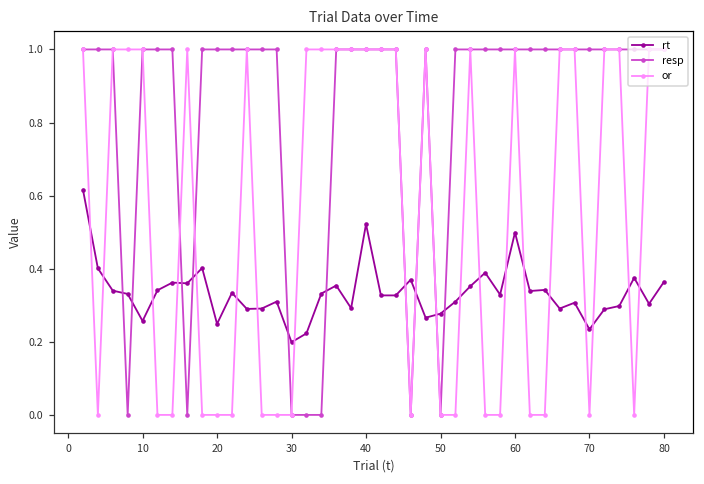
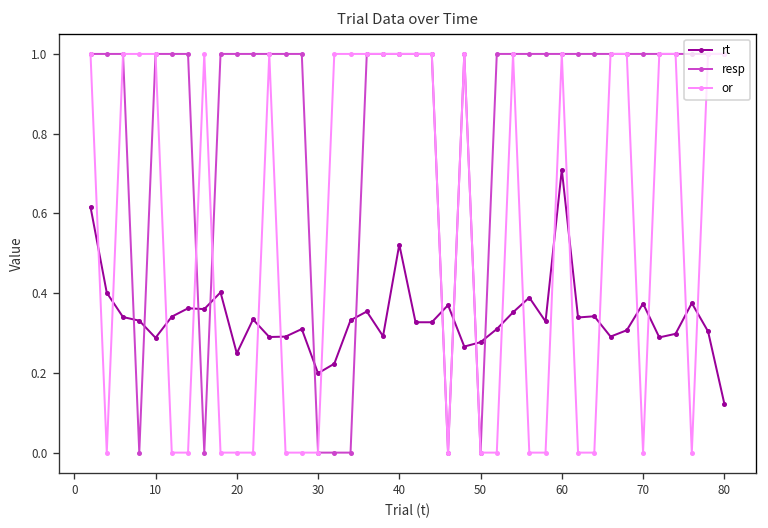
  {
    "rt": {
-     "10": 0.26,
+     "10": 0.29,
      "20": 0.25,
      "30": 0.20,
      "40": 0.52,
      "50": 0.28,
-     "60": 0.50,
-     "70": 0.23,
-     "80": 0.36
+     "60": 0.71,
+     "70": 0.37,
+     "80": 0.12
    },
    "resp": {
      "20": 1.00,
      "70": 1.00
    },
    "or": {
      "20": 0.00,
      "70": 0.00
    }
  }
